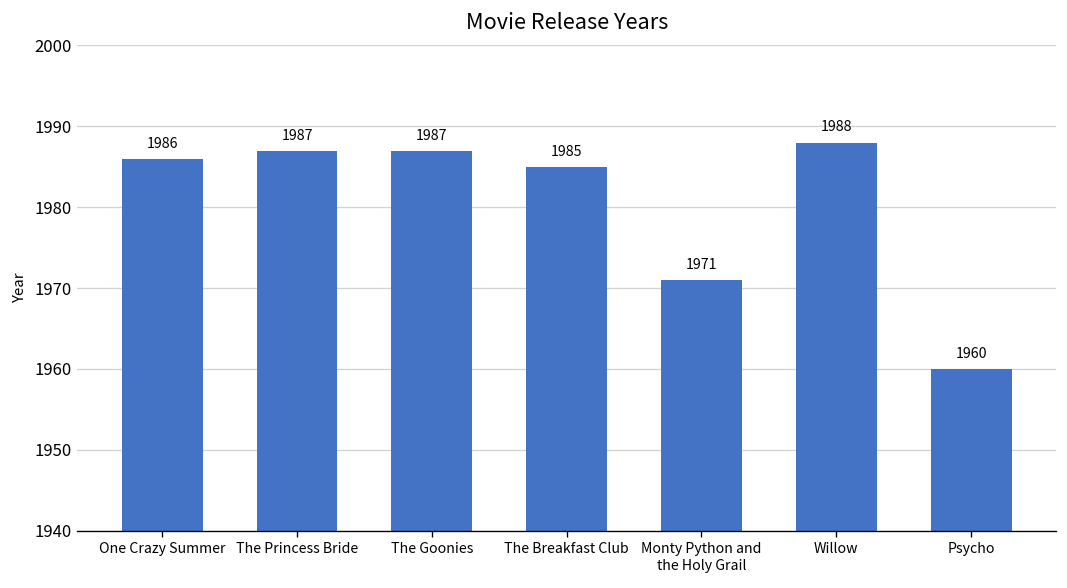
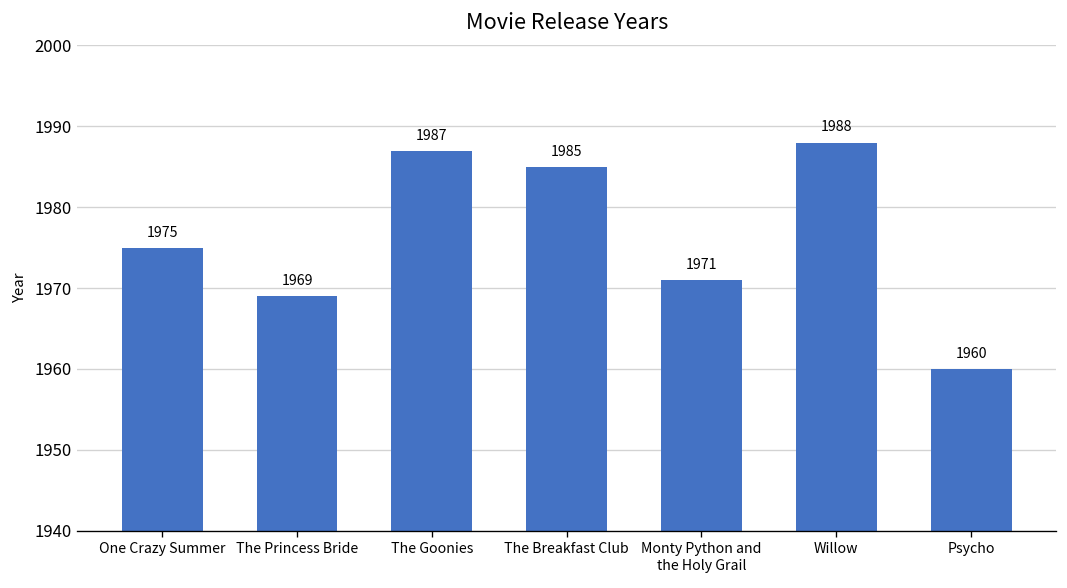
  {
-   "One Crazy Summer": 1986,
-   "The Princess Bride": 1987,
+   "One Crazy Summer": 1975,
+   "The Princess Bride": 1969,
    "The Goonies": 1987,
    "The Breakfast Club": 1985,
    "Monty Python and the Holy Grail": 1971,
    "Willow": 1988,
    "Psycho": 1960
  }
